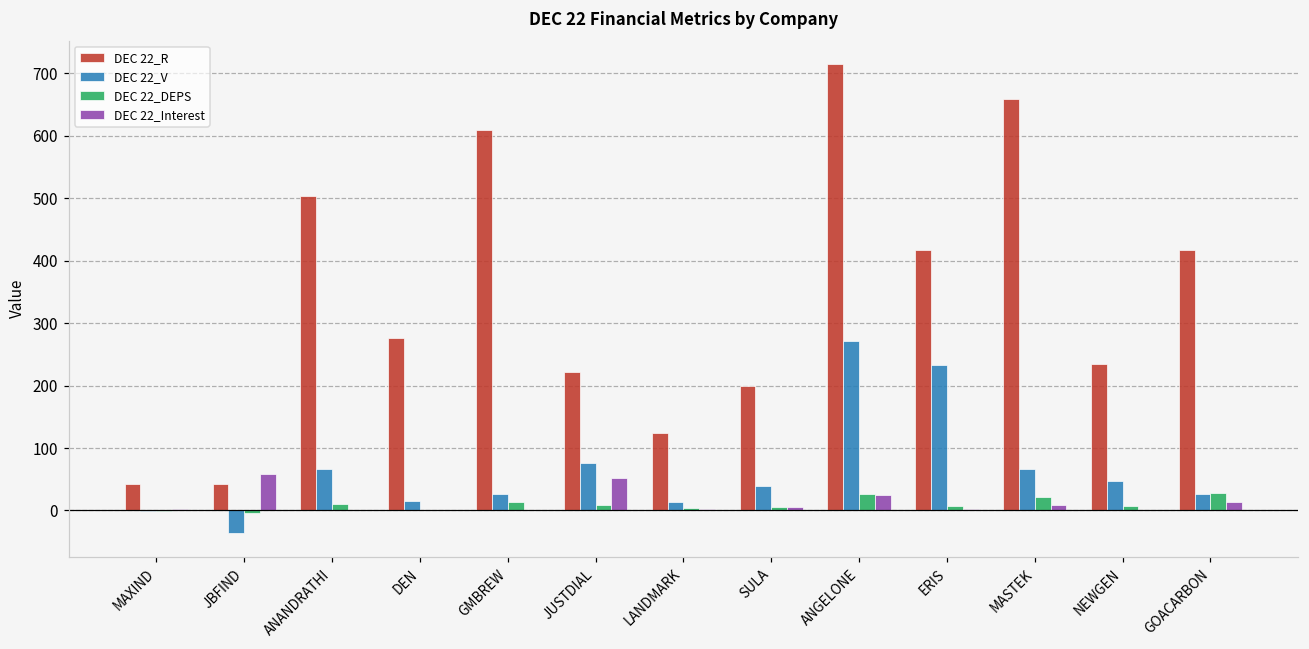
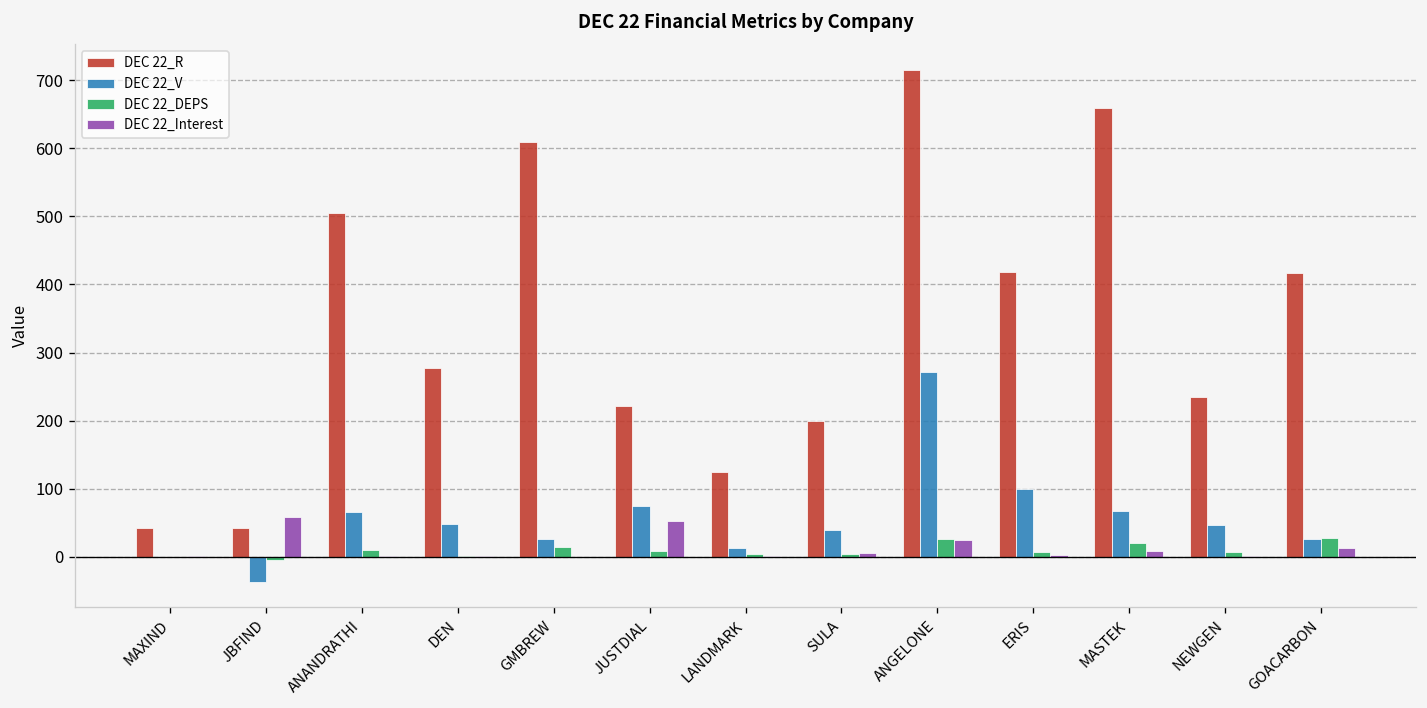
  {
    "DEC 22_R": {
      "MAXIND": 40,
      "JBFIND": 40,
      "ANANDRATHI": 500,
      "DEN": 280,
      "GMBREW": 610,
      "JUSTDIAL": 220,
      "LANDMARK": 120,
      "SULA": 200,
      "ANGELONE": 720,
      "ERIS": 420,
      "MASTEK": 660,
      "NEWGEN": 230,
      "GOACARBON": 420
    },
    "DEC 22_V": {
      "JBFIND": -40,
      "ANANDRATHI": 70,
-     "DEN": 10,
+     "DEN": 50,
      "GMBREW": 30,
      "JUSTDIAL": 80,
      "LANDMARK": 10,
      "SULA": 40,
      "ANGELONE": 270,
-     "ERIS": 230,
+     "ERIS": 100,
      "MASTEK": 70,
      "NEWGEN": 50,
      "GOACARBON": 30
    },
    "DEC 22_DEPS": {
      "JBFIND": 0,
      "ANANDRATHI": 10,
      "GMBREW": 10,
      "JUSTDIAL": 10,
      "SULA": 0,
      "ANGELONE": 30,
      "ERIS": 10,
      "MASTEK": 20,
      "NEWGEN": 10,
      "GOACARBON": 30
    },
    "DEC 22_Interest": {
      "JBFIND": 60,
      "JUSTDIAL": 50,
      "SULA": 10,
      "ANGELONE": 30,
      "MASTEK": 10,
      "GOACARBON": 10
    }
  }
